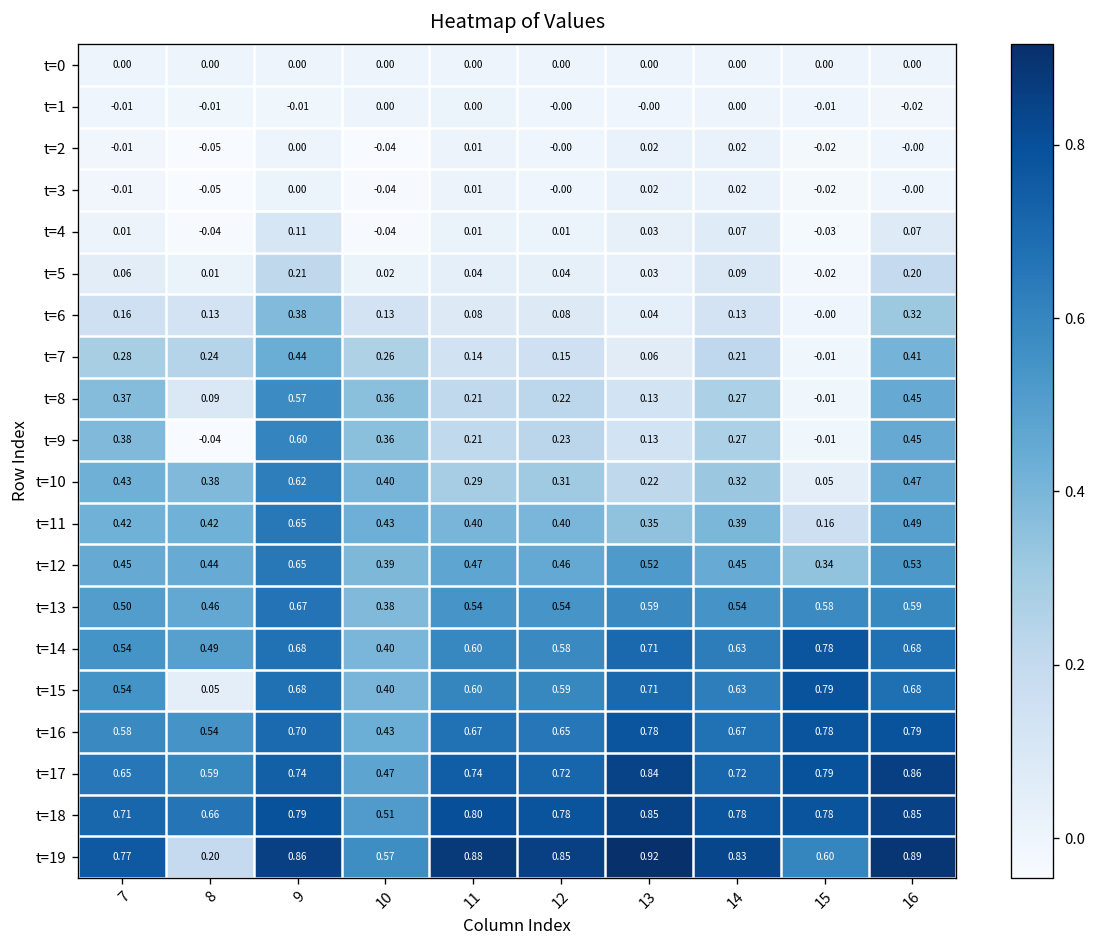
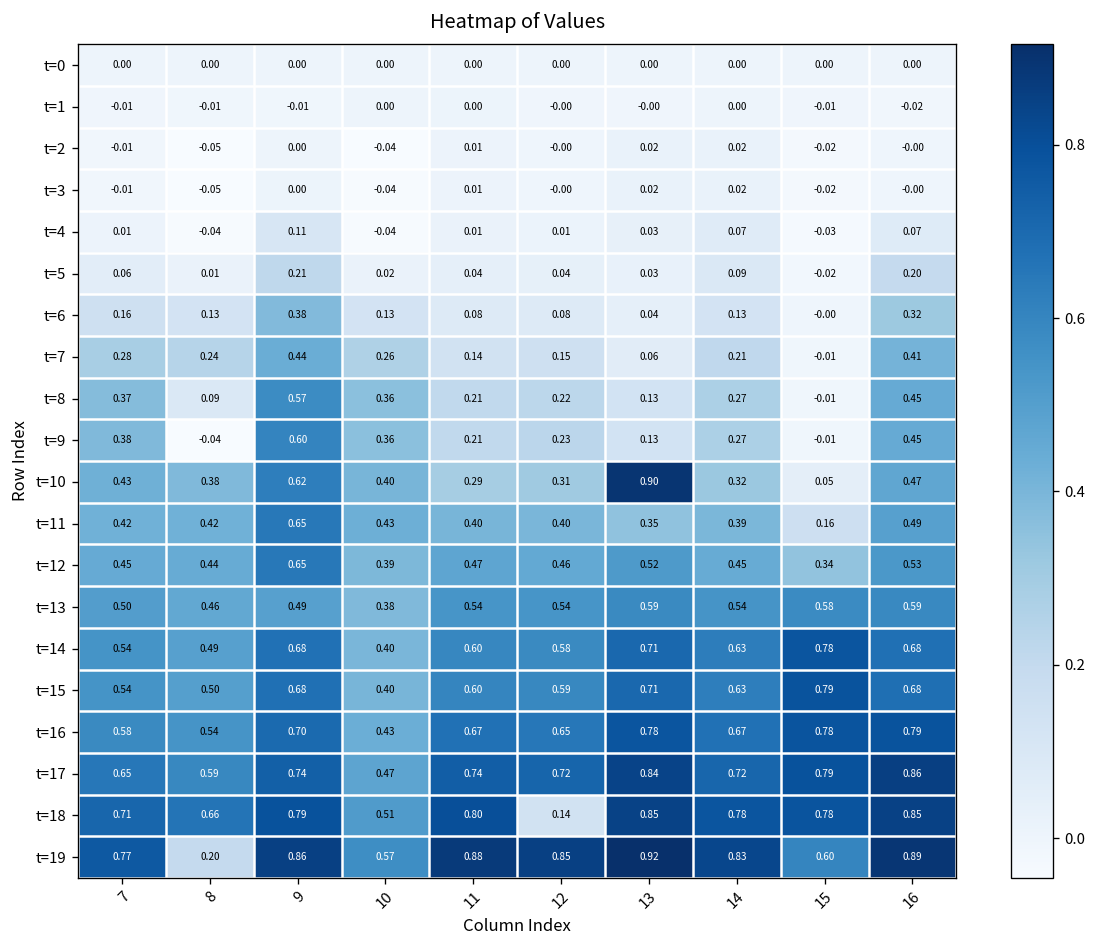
  {
    "t=0": {
      "7": 0.00,
      "8": 0.00,
      "9": 0.00,
      "10": 0.00,
      "11": 0.00,
      "12": 0.00,
      "13": 0.00,
      "14": 0.00,
      "15": 0.00,
      "16": 0.00
    },
    "t=1": {
      "7": -0.01,
      "8": -0.01,
      "9": -0.01,
      "10": 0.00,
      "11": 0.00,
      "12": -0.00,
      "13": -0.00,
      "14": 0.00,
      "15": -0.01,
      "16": -0.02
    },
    "t=2": {
      "7": -0.01,
      "8": -0.05,
      "9": 0.00,
      "10": -0.04,
      "11": 0.01,
      "12": -0.00,
      "13": 0.02,
      "14": 0.02,
      "15": -0.02,
      "16": -0.00
    },
    "t=3": {
      "7": -0.01,
      "8": -0.05,
      "9": 0.00,
      "10": -0.04,
      "11": 0.01,
      "12": -0.00,
      "13": 0.02,
      "14": 0.02,
      "15": -0.02,
      "16": -0.00
    },
    "t=4": {
      "7": 0.01,
      "8": -0.04,
      "9": 0.11,
      "10": -0.04,
      "11": 0.01,
      "12": 0.01,
      "13": 0.03,
      "14": 0.07,
      "15": -0.03,
      "16": 0.07
    },
    "t=5": {
      "7": 0.06,
      "8": 0.01,
      "9": 0.21,
      "10": 0.02,
      "11": 0.04,
      "12": 0.04,
      "13": 0.03,
      "14": 0.09,
      "15": -0.02,
      "16": 0.20
    },
    "t=6": {
      "7": 0.16,
      "8": 0.13,
      "9": 0.38,
      "10": 0.13,
      "11": 0.08,
      "12": 0.08,
      "13": 0.04,
      "14": 0.13,
      "15": -0.00,
      "16": 0.32
    },
    "t=7": {
      "7": 0.28,
      "8": 0.24,
      "9": 0.44,
      "10": 0.26,
      "11": 0.14,
      "12": 0.15,
      "13": 0.06,
      "14": 0.21,
      "15": -0.01,
      "16": 0.41
    },
    "t=8": {
      "7": 0.37,
      "8": 0.09,
      "9": 0.57,
      "10": 0.36,
      "11": 0.21,
      "12": 0.22,
      "13": 0.13,
      "14": 0.27,
      "15": -0.01,
      "16": 0.45
    },
    "t=9": {
      "7": 0.38,
      "8": -0.04,
      "9": 0.60,
      "10": 0.36,
      "11": 0.21,
      "12": 0.23,
      "13": 0.13,
      "14": 0.27,
      "15": -0.01,
      "16": 0.45
    },
    "t=10": {
      "7": 0.43,
      "8": 0.38,
      "9": 0.62,
      "10": 0.40,
      "11": 0.29,
      "12": 0.31,
-     "13": 0.22,
+     "13": 0.90,
      "14": 0.32,
      "15": 0.05,
      "16": 0.47
    },
    "t=11": {
      "7": 0.42,
      "8": 0.42,
      "9": 0.65,
      "10": 0.43,
      "11": 0.40,
      "12": 0.40,
      "13": 0.35,
      "14": 0.39,
      "15": 0.16,
      "16": 0.49
    },
    "t=12": {
      "7": 0.45,
      "8": 0.44,
      "9": 0.65,
      "10": 0.39,
      "11": 0.47,
      "12": 0.46,
      "13": 0.52,
      "14": 0.45,
      "15": 0.34,
      "16": 0.53
    },
    "t=13": {
      "7": 0.50,
      "8": 0.46,
-     "9": 0.67,
+     "9": 0.49,
      "10": 0.38,
      "11": 0.54,
      "12": 0.54,
      "13": 0.59,
      "14": 0.54,
      "15": 0.58,
      "16": 0.59
    },
    "t=14": {
      "7": 0.54,
      "8": 0.49,
      "9": 0.68,
      "10": 0.40,
      "11": 0.60,
      "12": 0.58,
      "13": 0.71,
      "14": 0.63,
      "15": 0.78,
      "16": 0.68
    },
    "t=15": {
      "7": 0.54,
-     "8": 0.05,
+     "8": 0.50,
      "9": 0.68,
      "10": 0.40,
      "11": 0.60,
      "12": 0.59,
      "13": 0.71,
      "14": 0.63,
      "15": 0.79,
      "16": 0.68
    },
    "t=16": {
      "7": 0.58,
      "8": 0.54,
      "9": 0.70,
      "10": 0.43,
      "11": 0.67,
      "12": 0.65,
      "13": 0.78,
      "14": 0.67,
      "15": 0.78,
      "16": 0.79
    },
    "t=17": {
      "7": 0.65,
      "8": 0.59,
      "9": 0.74,
      "10": 0.47,
      "11": 0.74,
      "12": 0.72,
      "13": 0.84,
      "14": 0.72,
      "15": 0.79,
      "16": 0.86
    },
    "t=18": {
      "7": 0.71,
      "8": 0.66,
      "9": 0.79,
      "10": 0.51,
      "11": 0.80,
-     "12": 0.78,
+     "12": 0.14,
      "13": 0.85,
      "14": 0.78,
      "15": 0.78,
      "16": 0.85
    },
    "t=19": {
      "7": 0.77,
      "8": 0.20,
      "9": 0.86,
      "10": 0.57,
      "11": 0.88,
      "12": 0.85,
      "13": 0.92,
      "14": 0.83,
      "15": 0.60,
      "16": 0.89
    }
  }
